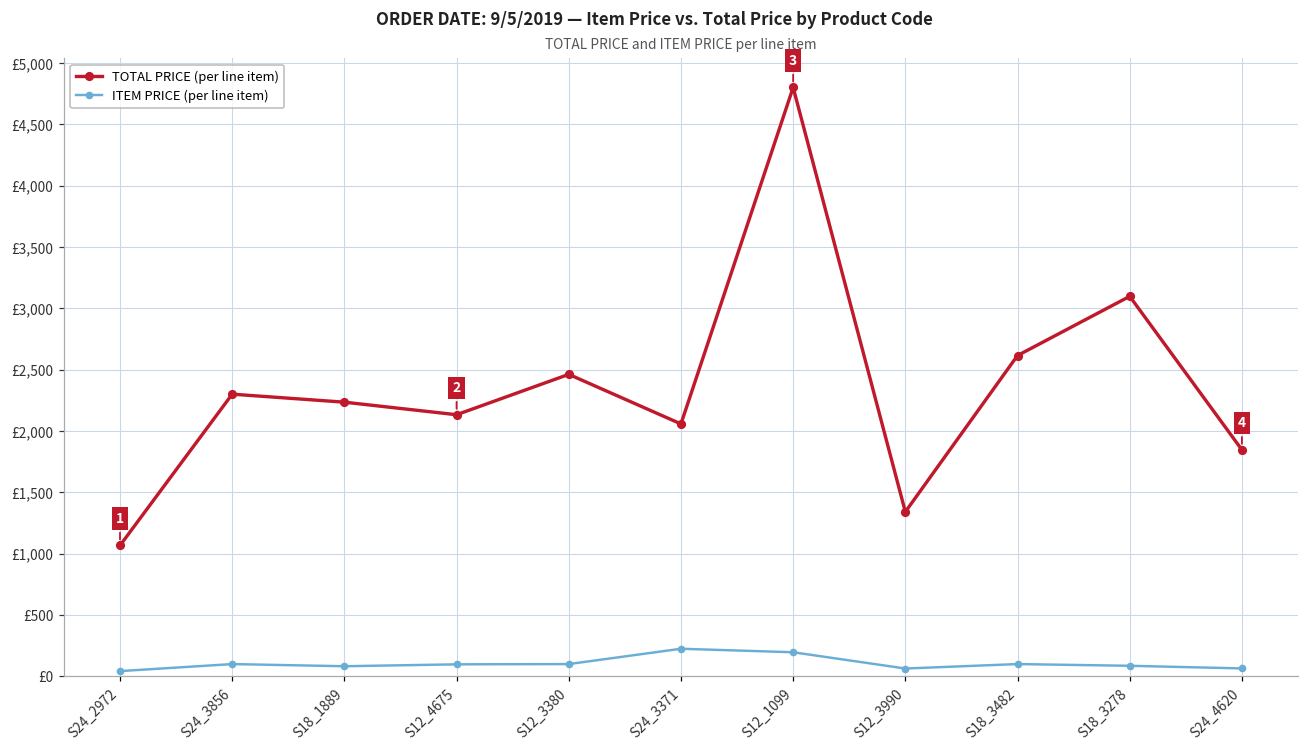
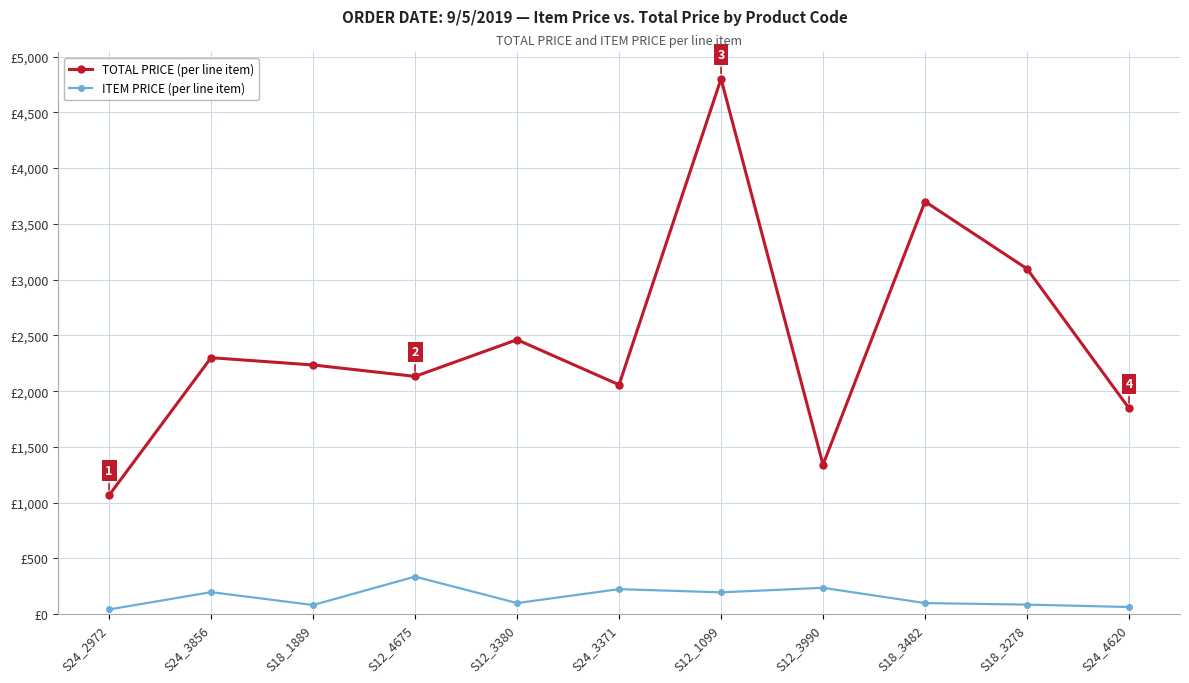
  {
    "TOTAL PRICE (per line item)": {
      "S24_3856": "£2,300",
      "S18_1889": "£2,230",
      "S12_3380": "£2,460",
      "S24_3371": "£2,060",
      "S12_3990": "£1,340",
-     "S18_3482": "£2,620",
+     "S18_3482": "£3,700",
      "S18_3278": "£3,100"
    },
    "ITEM PRICE (per line item)": {
      "S24_2972": "£40",
-     "S24_3856": "£100",
+     "S24_3856": "£200",
      "S18_1889": "£80",
-     "S12_4675": "£100",
+     "S12_4675": "£340",
      "S12_3380": "£100",
      "S24_3371": "£220",
      "S12_1099": "£200",
-     "S12_3990": "£60",
+     "S12_3990": "£240",
      "S18_3482": "£100",
      "S18_3278": "£90",
      "S24_4620": "£60"
    }
  }
